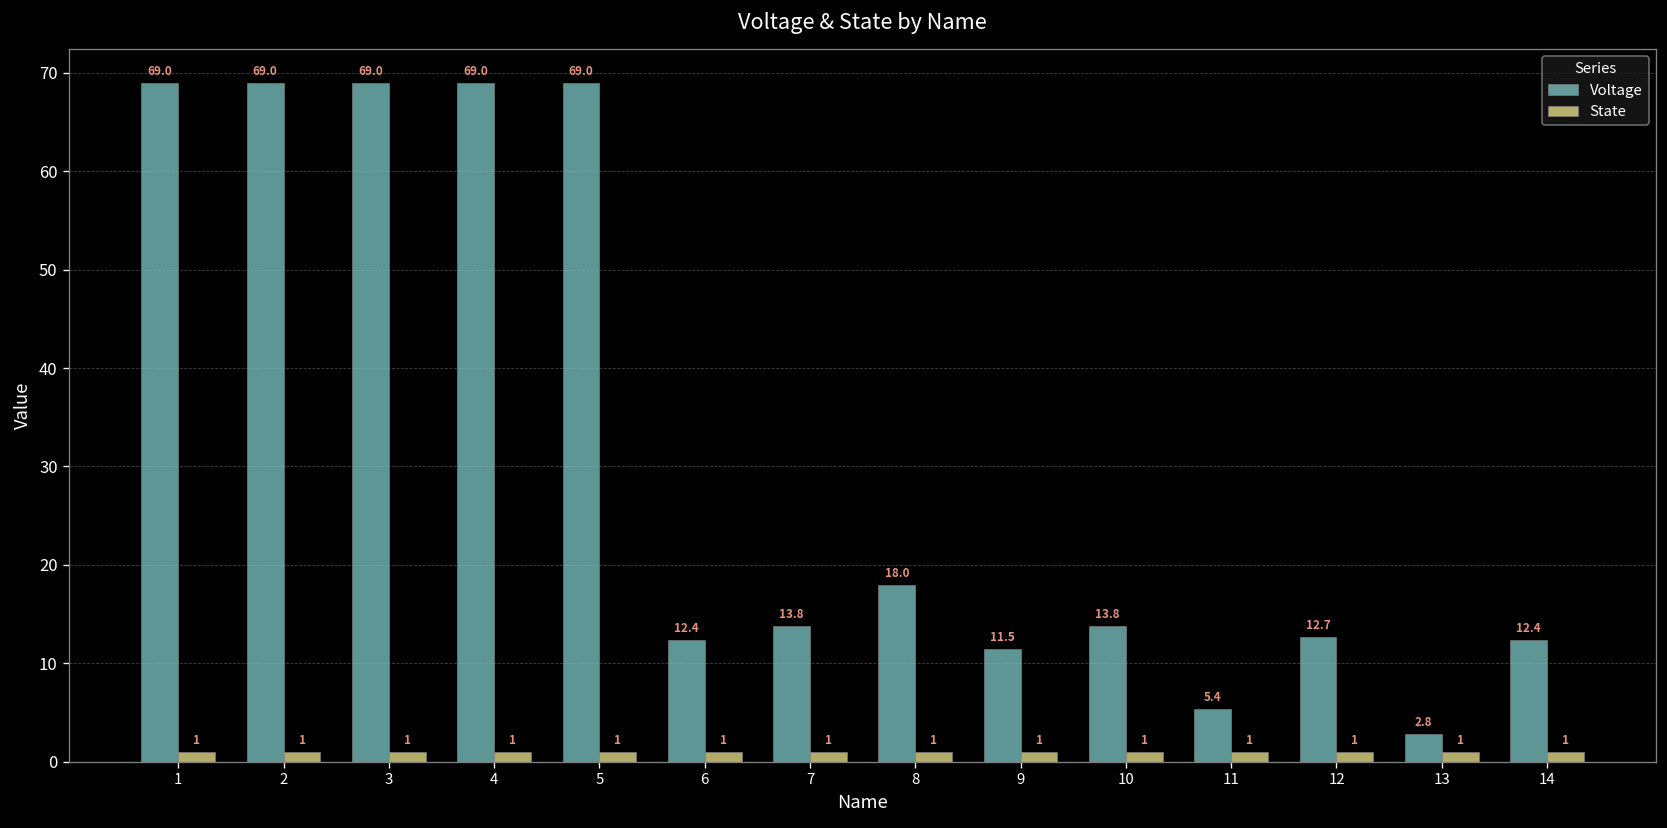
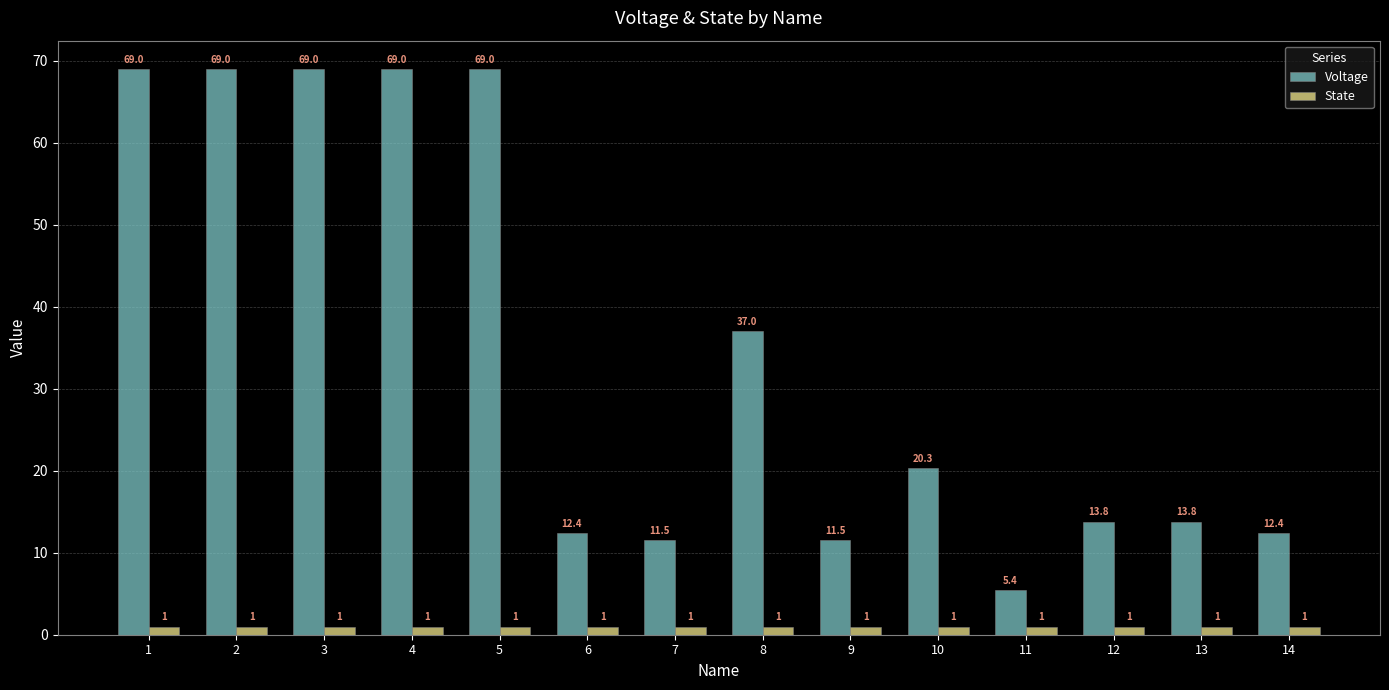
  {
    "Voltage": {
      "1": 69.0,
      "2": 69.0,
      "3": 69.0,
      "4": 69.0,
      "5": 69.0,
      "6": 12.4,
-     "7": 13.8,
-     "8": 18.0,
+     "7": 11.5,
+     "8": 37.0,
      "9": 11.5,
-     "10": 13.8,
+     "10": 20.3,
      "11": 5.4,
-     "12": 12.7,
-     "13": 2.8,
+     "12": 13.8,
+     "13": 13.8,
      "14": 12.4
    },
    "State": {
      "1": 1,
      "2": 1,
      "3": 1,
      "4": 1,
      "5": 1,
      "6": 1,
      "7": 1,
      "8": 1,
      "9": 1,
      "10": 1,
      "11": 1,
      "12": 1,
      "13": 1,
      "14": 1
    }
  }
